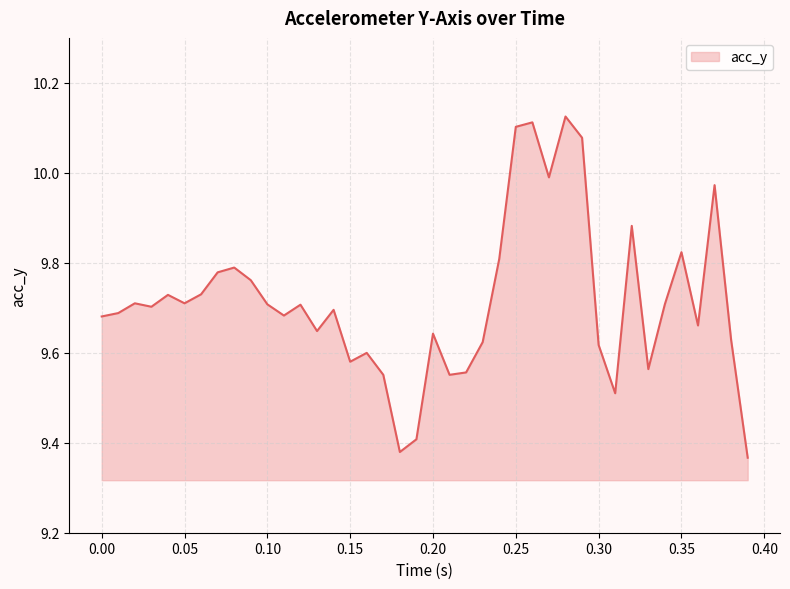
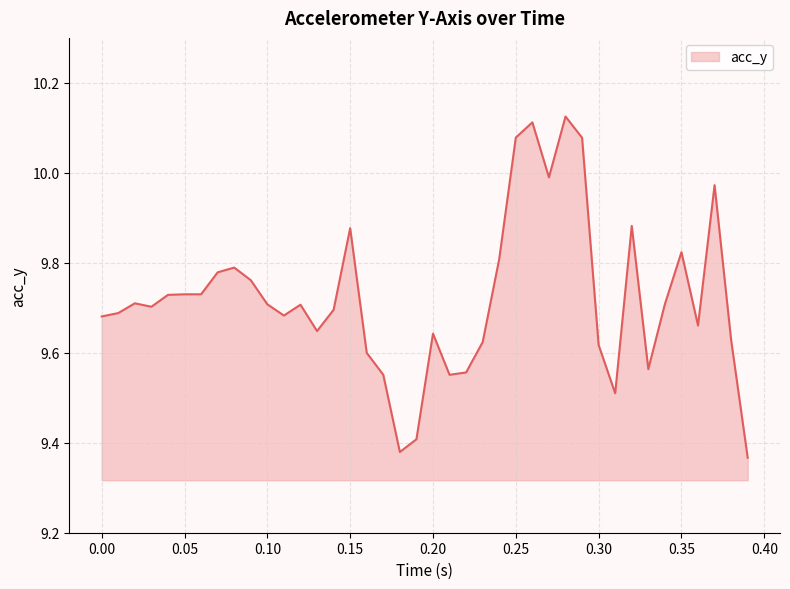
  {
    "0.00": 9.68,
-   "0.05": 9.71,
+   "0.05": 9.73,
    "0.10": 9.71,
-   "0.15": 9.58,
+   "0.15": 9.88,
    "0.20": 9.64,
-   "0.25": 10.10,
+   "0.25": 10.08,
    "0.30": 9.62,
    "0.35": 9.82
  }
